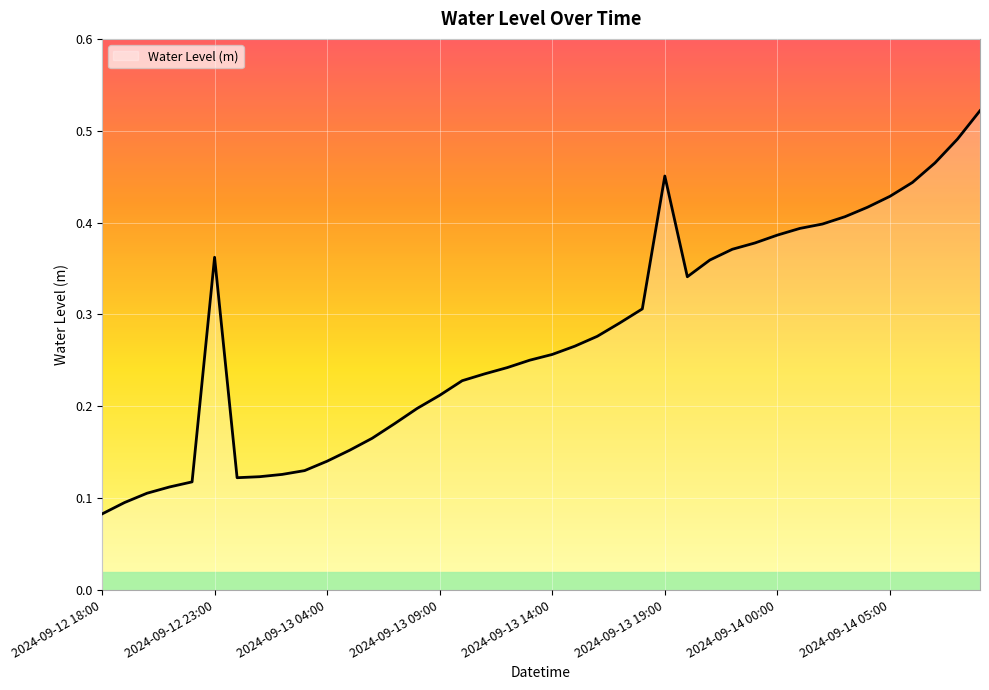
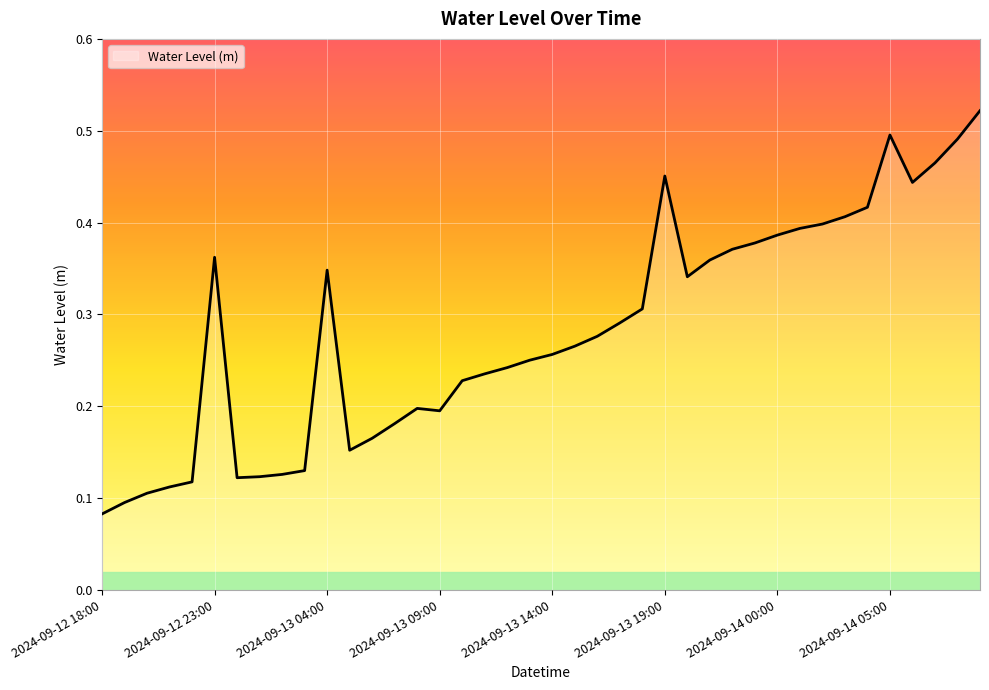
  {
    "2024-09-12 18:00": 0.08,
    "2024-09-12 23:00": 0.36,
-   "2024-09-13 04:00": 0.14,
-   "2024-09-13 09:00": 0.21,
+   "2024-09-13 04:00": 0.35,
+   "2024-09-13 09:00": 0.20,
    "2024-09-13 14:00": 0.26,
    "2024-09-13 19:00": 0.45,
    "2024-09-14 00:00": 0.39,
-   "2024-09-14 05:00": 0.43
+   "2024-09-14 05:00": 0.50
  }
